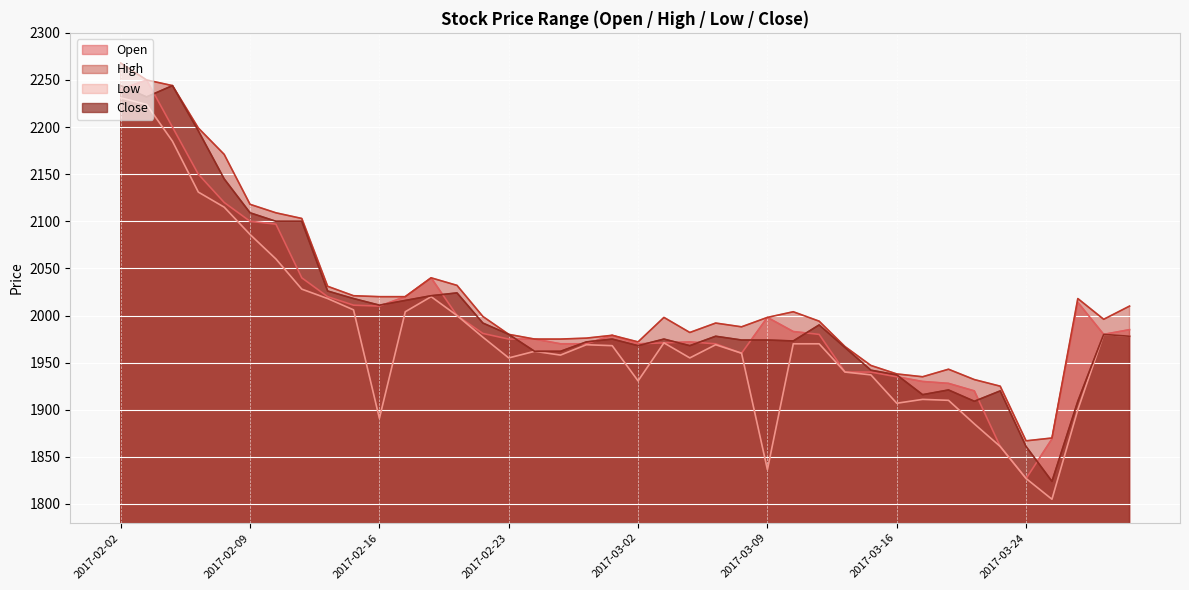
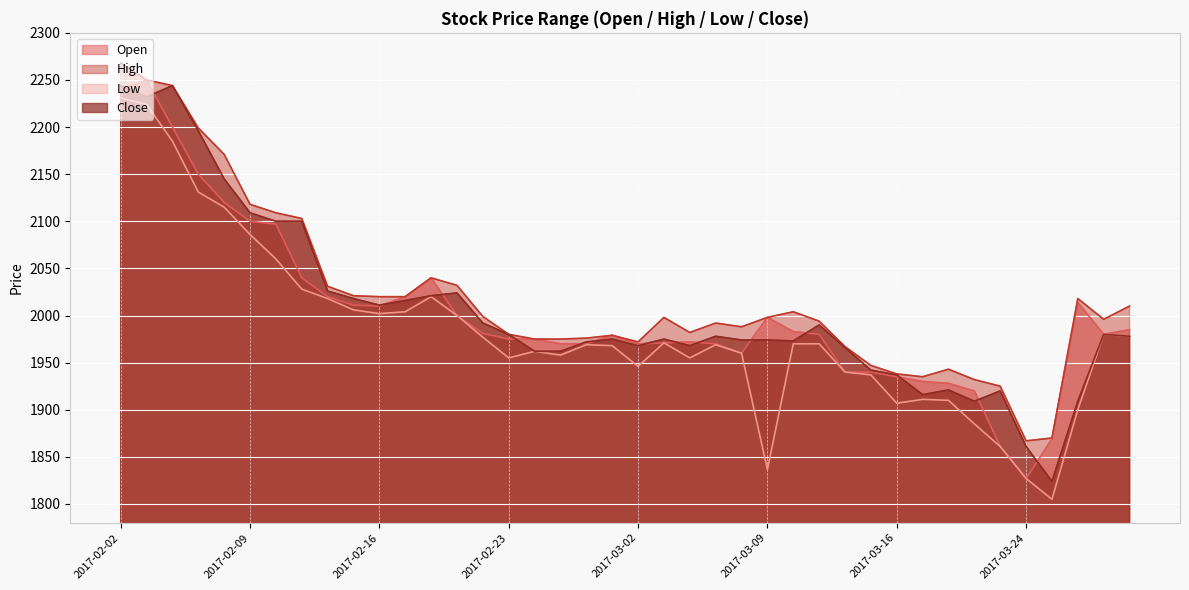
  {
    "Low": {
      "2017-02-09": 2090,
-     "2017-02-16": 1890,
+     "2017-02-16": 2000,
      "2017-02-23": 1960,
-     "2017-03-02": 1930,
+     "2017-03-02": 1950,
      "2017-03-09": 1840,
      "2017-03-16": 1910
    }
  }
